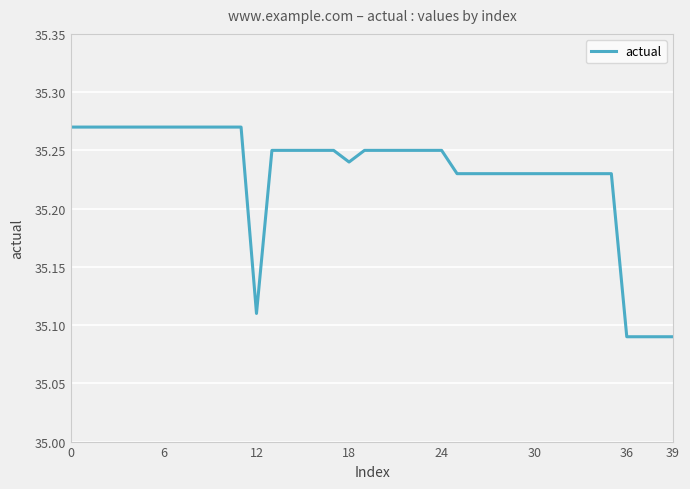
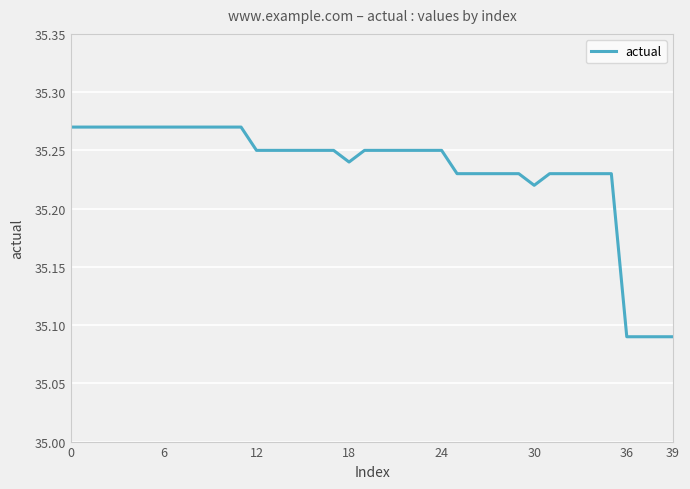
  {
    "0": 35.27,
    "6": 35.27,
-   "12": 35.11,
+   "12": 35.25,
    "18": 35.24,
    "24": 35.25,
-   "30": 35.23,
+   "30": 35.22,
    "36": 35.09,
    "39": 35.09
  }
